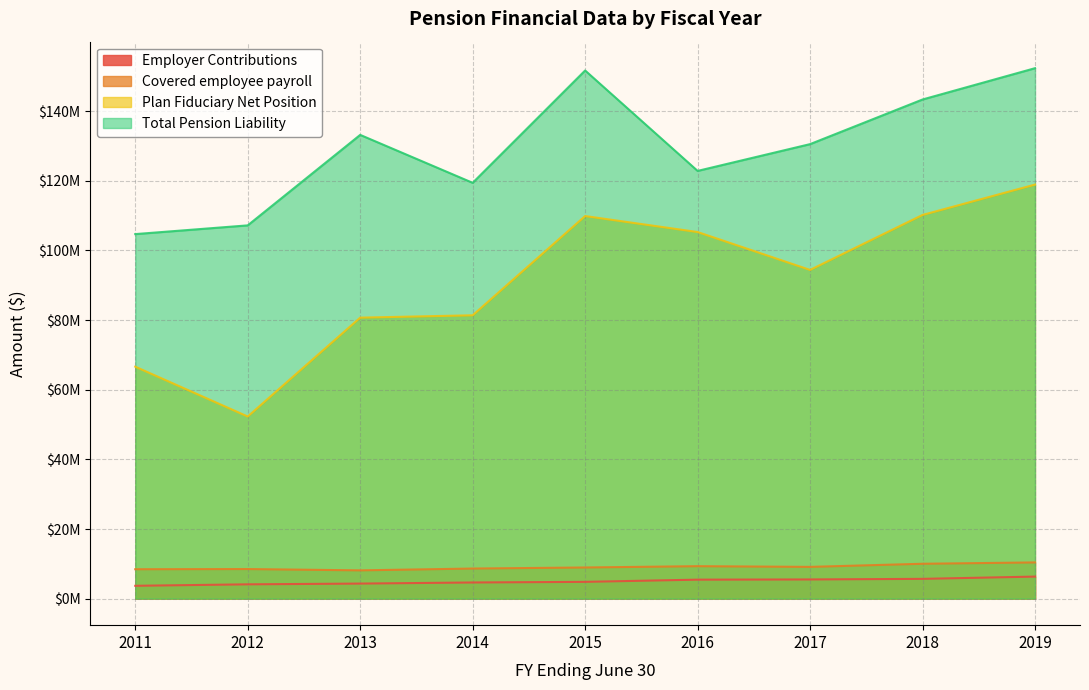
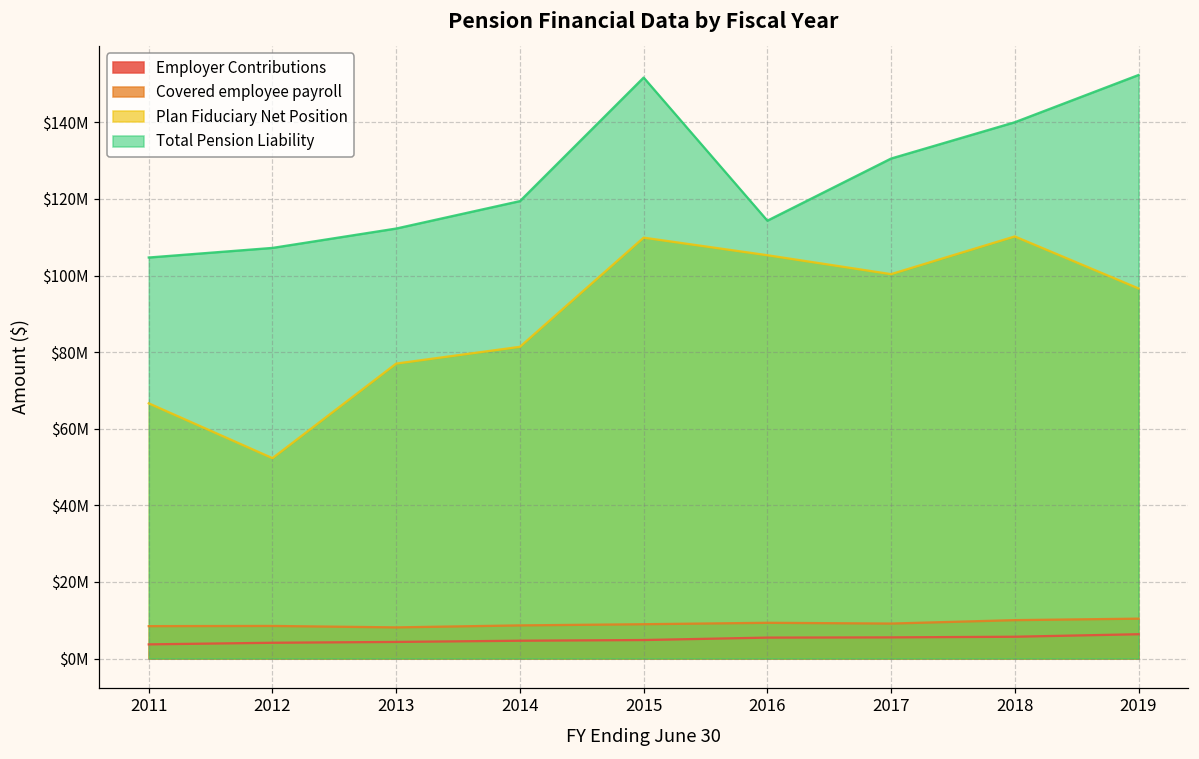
  {
    "Plan Fiduciary Net Position": {
      "2011": "$67000000",
      "2012": "$52000000",
-     "2013": "$81000000",
+     "2013": "$77000000",
      "2014": "$81000000",
      "2015": "$110000000",
      "2016": "$105000000",
-     "2017": "$94000000",
+     "2017": "$100000000",
      "2018": "$110000000",
-     "2019": "$119000000"
+     "2019": "$97000000"
    },
    "Total Pension Liability": {
      "2011": "$105000000",
      "2012": "$107000000",
-     "2013": "$133000000",
+     "2013": "$112000000",
      "2014": "$119000000",
      "2015": "$152000000",
-     "2016": "$123000000",
+     "2016": "$114000000",
      "2017": "$131000000",
-     "2018": "$143000000",
+     "2018": "$140000000",
      "2019": "$152000000"
    }
  }
